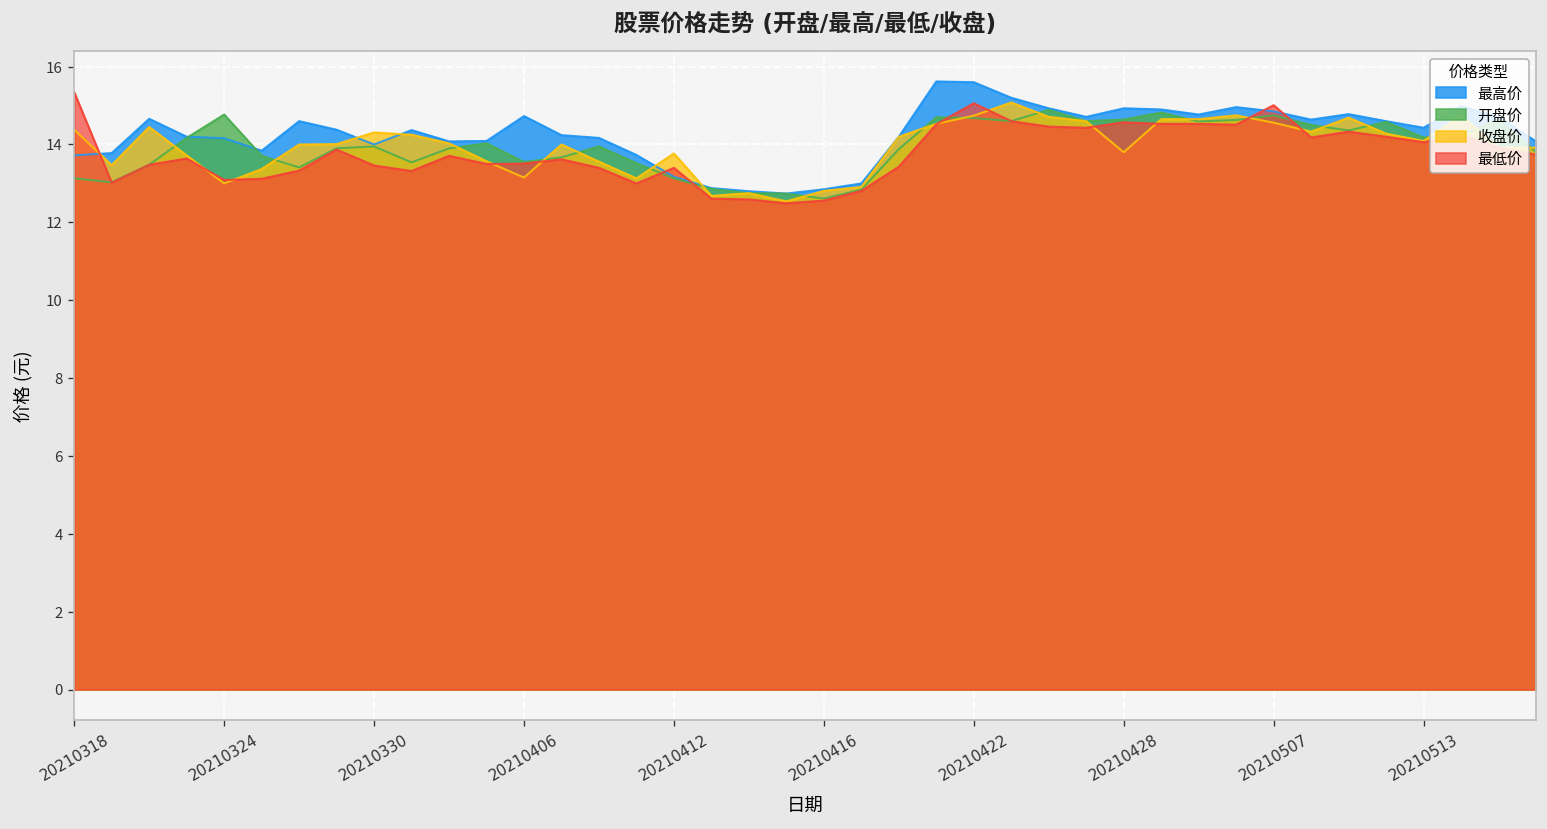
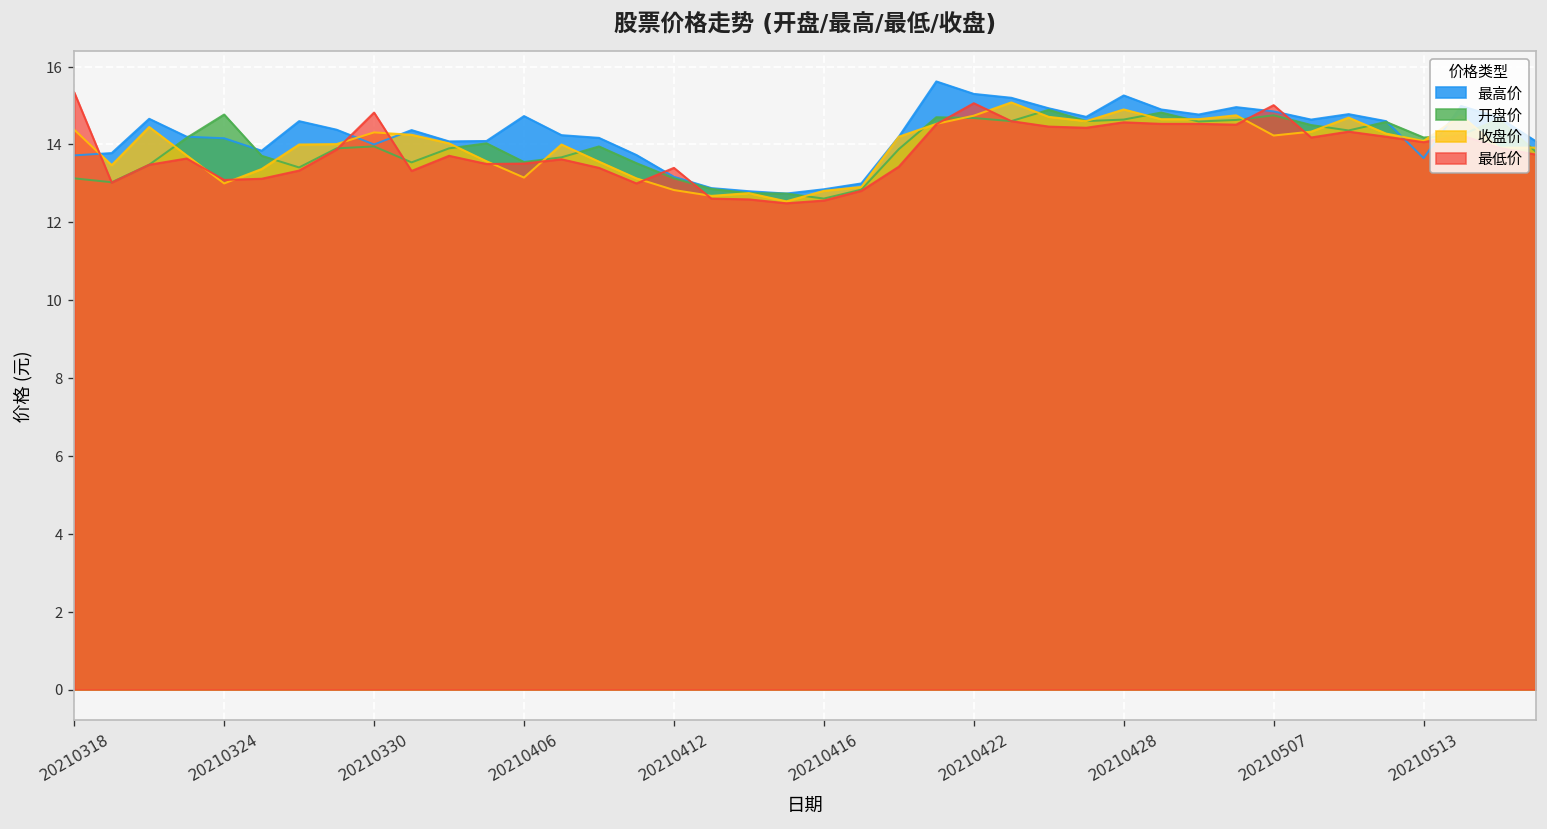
  {
    "最高价": {
      "20210318": 13.7,
      "20210324": 14.2,
      "20210406": 14.7,
-     "20210422": 15.6,
-     "20210428": 14.9,
+     "20210422": 15.3,
+     "20210428": 15.3,
      "20210507": 14.9,
-     "20210513": 14.4
+     "20210513": 13.7
    },
    "开盘价": {
      "20210318": 13.1,
      "20210324": 14.8,
      "20210507": 14.8,
      "20210513": 14.2
    },
    "收盘价": {
      "20210318": 14.4,
      "20210324": 13.0,
      "20210330": 14.3,
      "20210406": 13.2,
-     "20210412": 13.8,
-     "20210428": 13.8,
-     "20210507": 14.6
+     "20210412": 12.8,
+     "20210428": 14.9,
+     "20210507": 14.2
    },
    "最低价": {
      "20210318": 15.3,
      "20210324": 13.1,
-     "20210330": 13.5,
+     "20210330": 14.8,
      "20210412": 13.4,
      "20210422": 15.1,
      "20210507": 15.0
    }
  }
